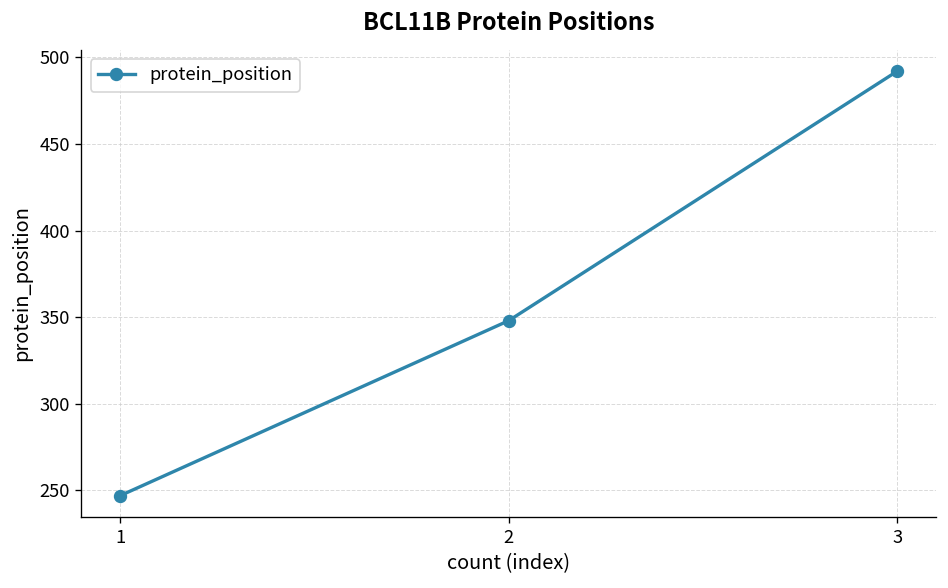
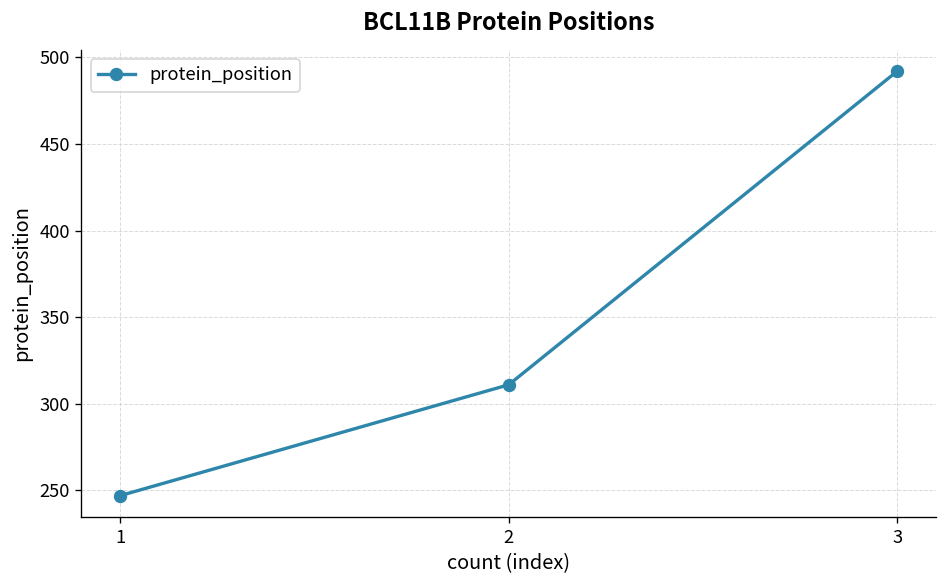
  {
    "1": 247,
-   "2": 348,
+   "2": 311,
    "3": 492
  }
